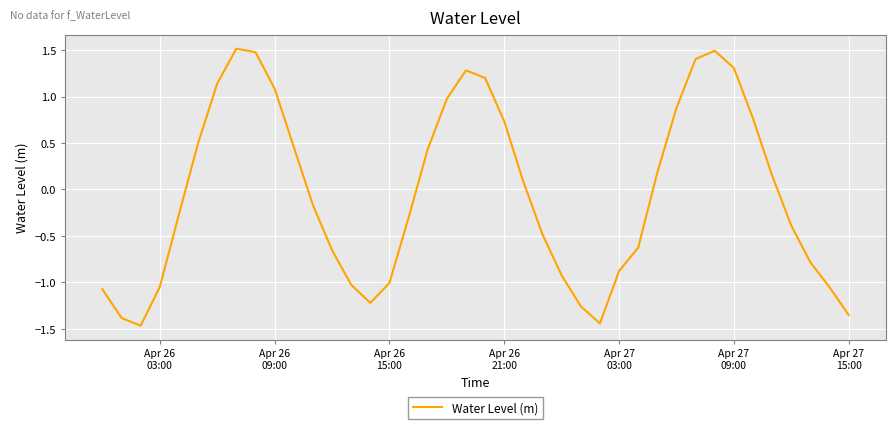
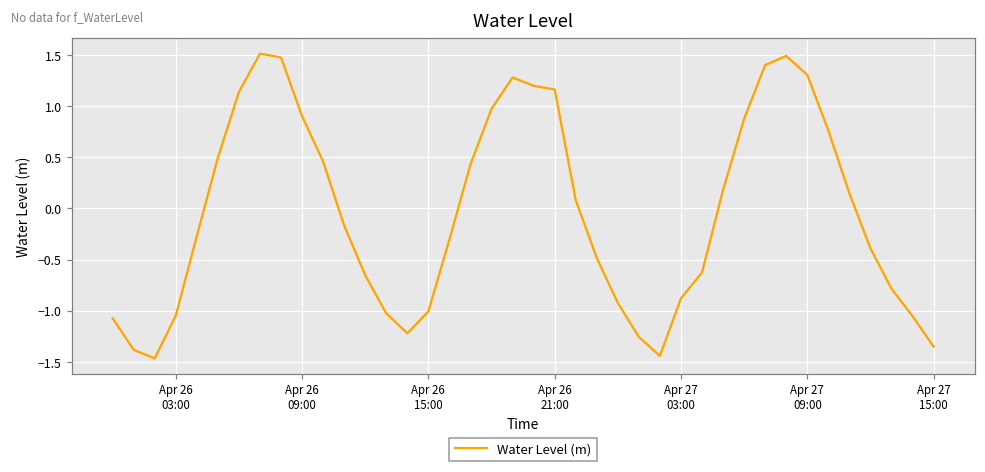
  {
    "Apr 26 03:00": -1.0,
-   "Apr 26 09:00": 1.1,
+   "Apr 26 09:00": 0.9,
    "Apr 26 15:00": -1.0,
-   "Apr 26 21:00": 0.7,
+   "Apr 26 21:00": 1.2,
    "Apr 27 03:00": -0.9,
    "Apr 27 09:00": 1.3,
    "Apr 27 15:00": -1.4
  }
